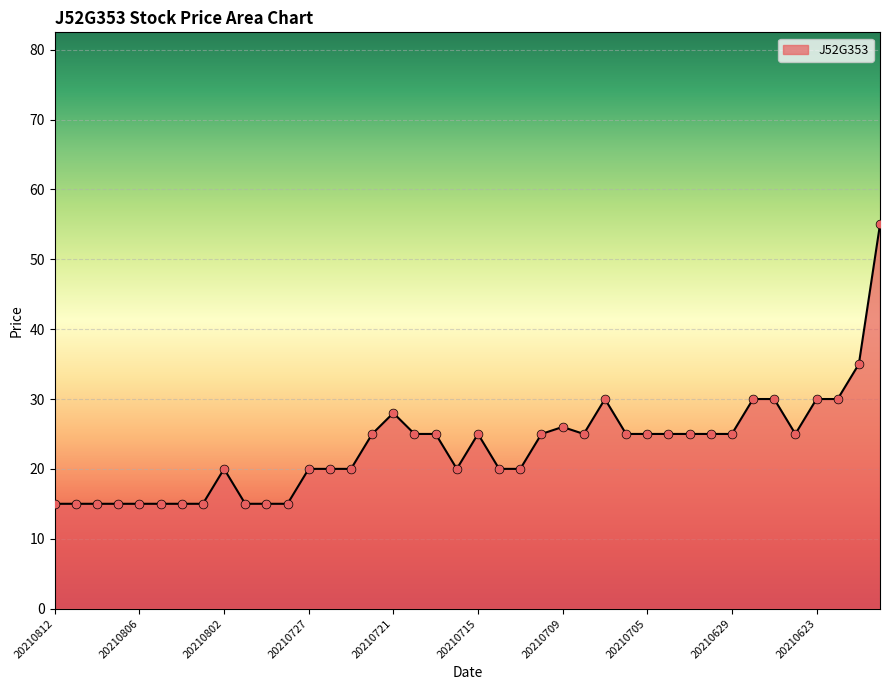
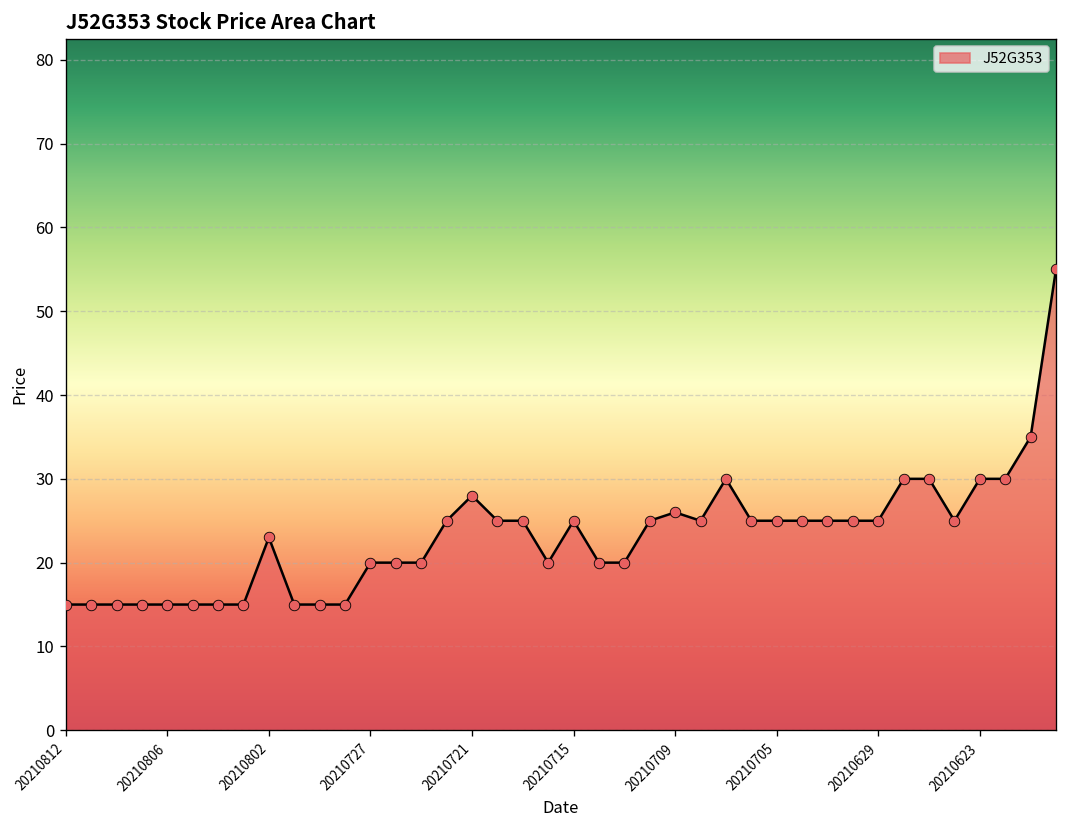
  {
    "20210812": 15,
    "20210806": 15,
-   "20210802": 20,
+   "20210802": 23,
    "20210727": 20,
    "20210721": 28,
    "20210715": 25,
    "20210709": 26,
    "20210705": 25,
    "20210629": 25,
    "20210623": 30
  }
